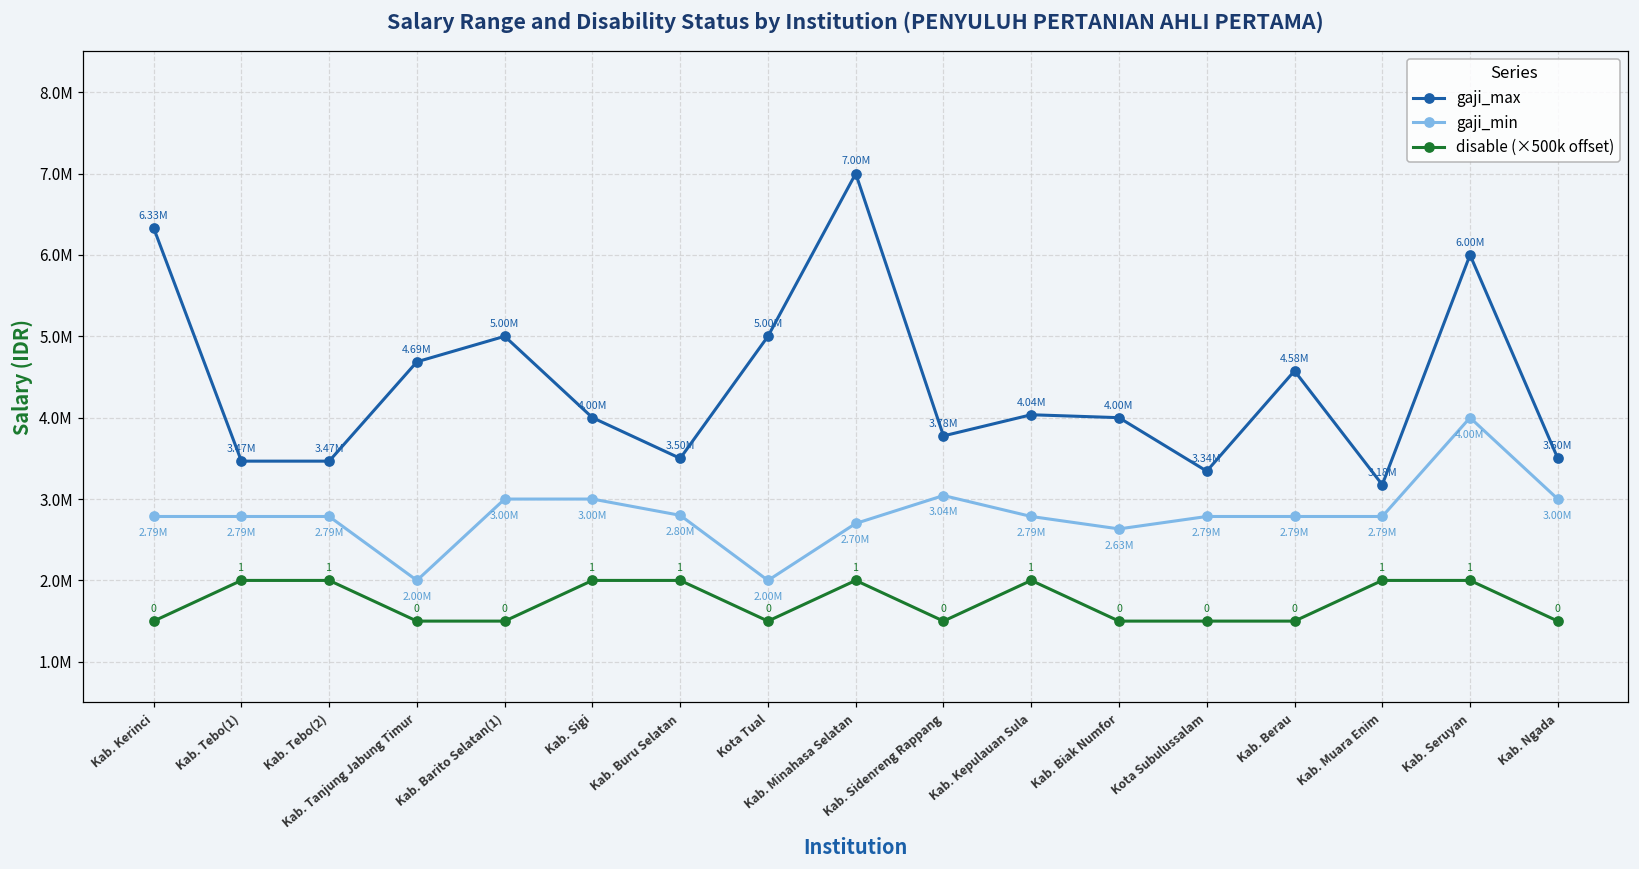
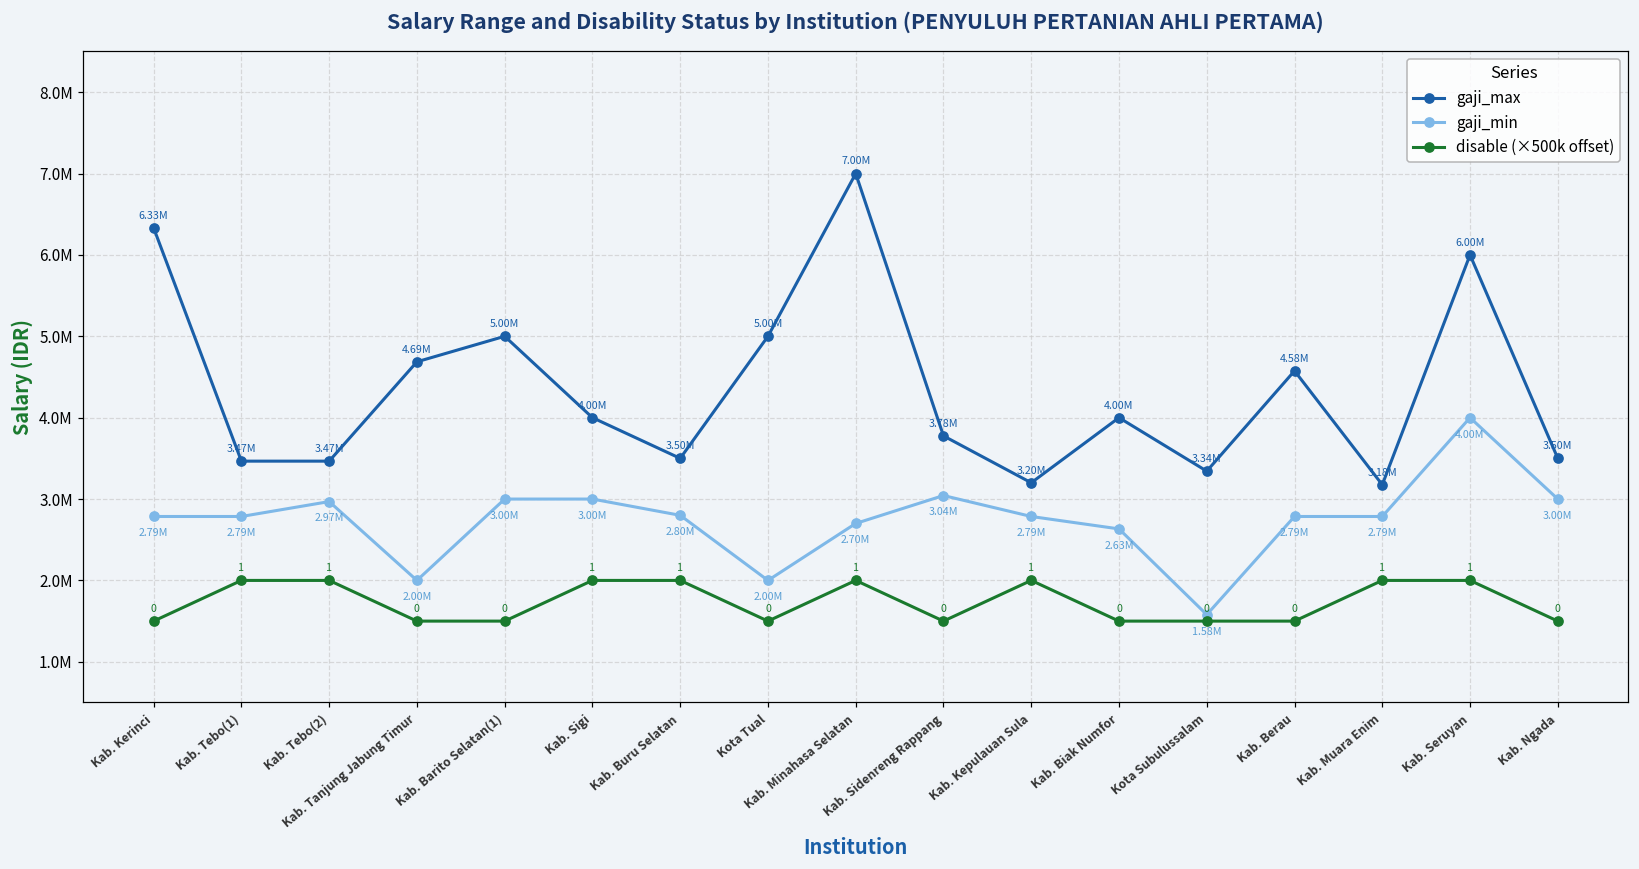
  {
    "gaji_max": {
      "Kab. Kerinci": "6.33M",
      "Kab. Tebo(1)": "3.47M",
      "Kab. Tebo(2)": "3.47M",
      "Kab. Tanjung Jabung Timur": "4.69M",
      "Kab. Barito Selatan(1)": "5.00M",
      "Kab. Sigi": "4.00M",
      "Kab. Buru Selatan": "3.50M",
      "Kota Tual": "5.00M",
      "Kab. Minahasa Selatan": "7.00M",
      "Kab. Sidenreng Rappang": "3.78M",
-     "Kab. Kepulauan Sula": "4.04M",
+     "Kab. Kepulauan Sula": "3.20M",
      "Kab. Biak Numfor": "4.00M",
      "Kota Subulussalam": "3.34M",
      "Kab. Berau": "4.58M",
      "Kab. Muara Enim": "3.18M",
      "Kab. Seruyan": "6.00M",
      "Kab. Ngada": "3.50M"
    },
    "gaji_min": {
      "Kab. Kerinci": "2.79M",
      "Kab. Tebo(1)": "2.79M",
-     "Kab. Tebo(2)": "2.79M",
+     "Kab. Tebo(2)": "2.97M",
      "Kab. Tanjung Jabung Timur": "2.00M",
      "Kab. Barito Selatan(1)": "3.00M",
      "Kab. Sigi": "3.00M",
      "Kab. Buru Selatan": "2.80M",
      "Kota Tual": "2.00M",
      "Kab. Minahasa Selatan": "2.70M",
      "Kab. Sidenreng Rappang": "3.04M",
      "Kab. Kepulauan Sula": "2.79M",
      "Kab. Biak Numfor": "2.63M",
-     "Kota Subulussalam": "2.79M",
+     "Kota Subulussalam": "1.58M",
      "Kab. Berau": "2.79M",
      "Kab. Muara Enim": "2.79M",
      "Kab. Seruyan": "4.00M",
      "Kab. Ngada": "3.00M"
    }
  }
